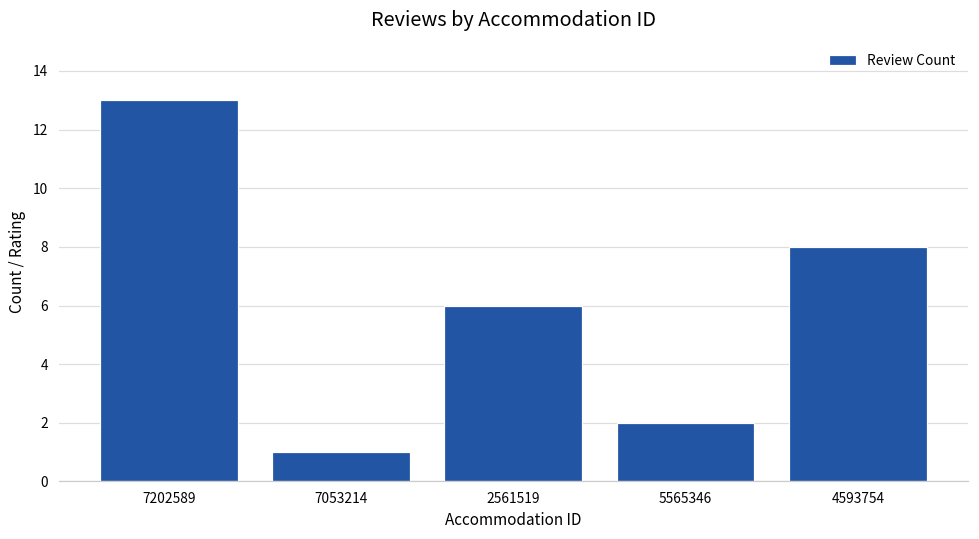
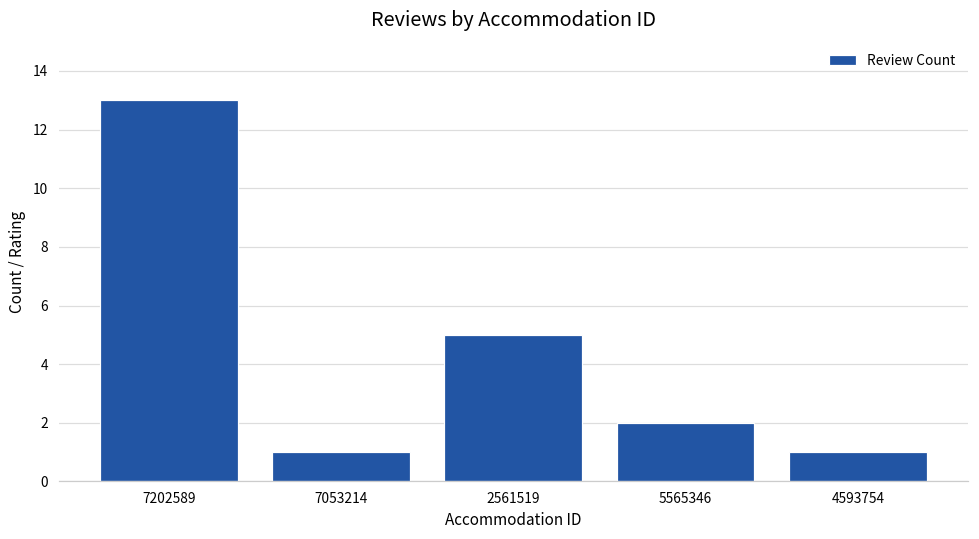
  {
    "7202589": 13,
    "7053214": 1,
-   "2561519": 6,
+   "2561519": 5,
    "5565346": 2,
-   "4593754": 8
+   "4593754": 1
  }
